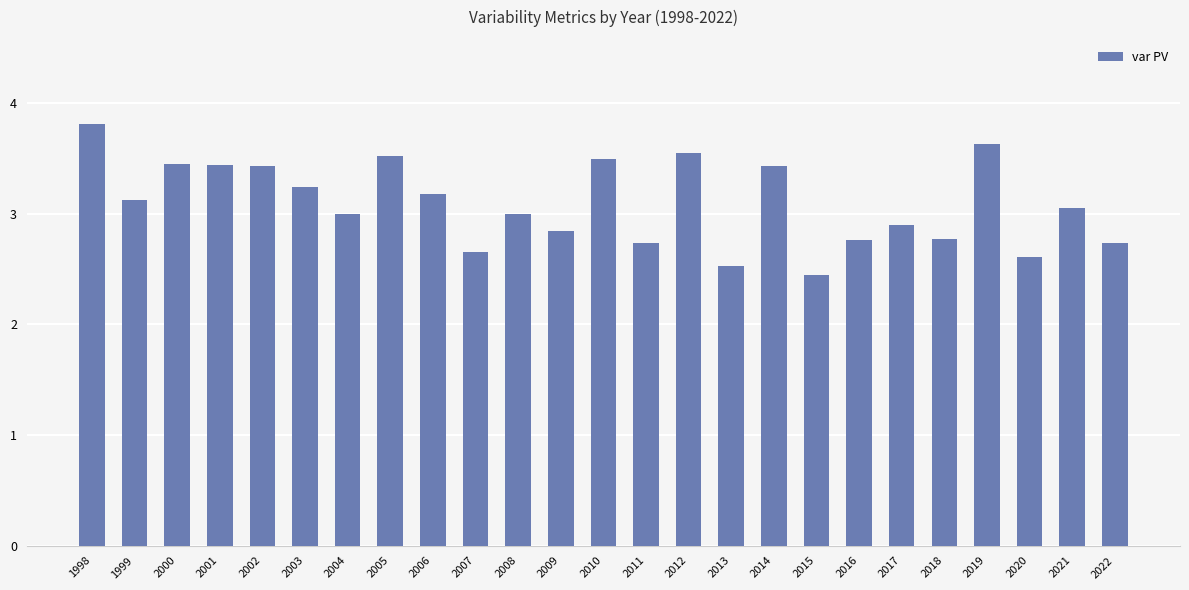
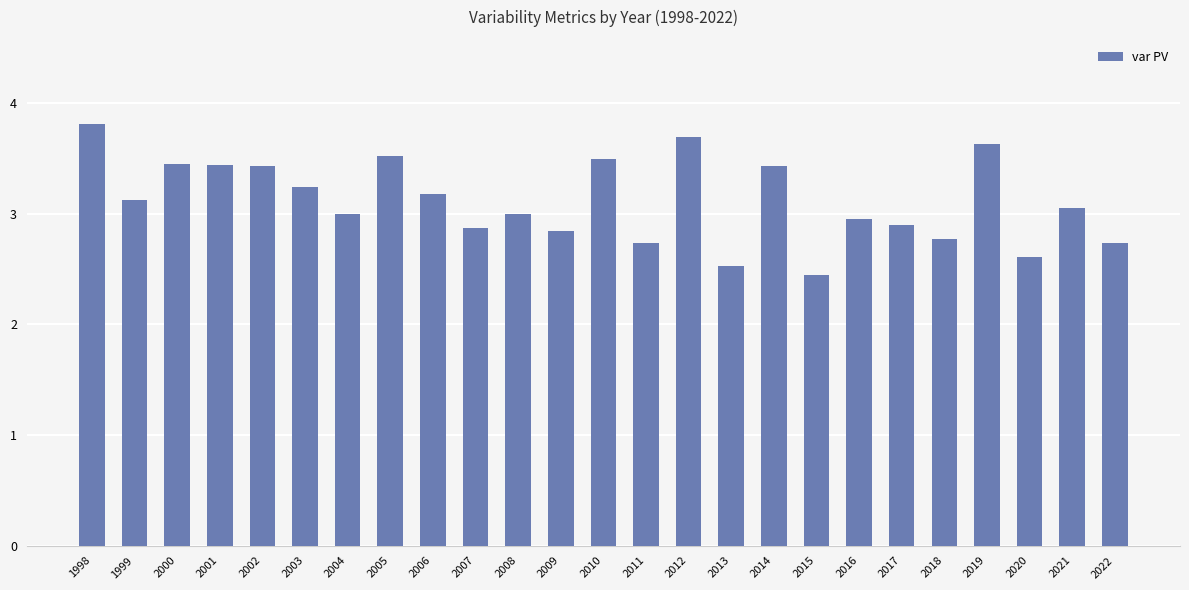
  {
    "1998": 3.81,
    "1999": 3.13,
    "2000": 3.44,
    "2001": 3.44,
    "2002": 3.43,
    "2003": 3.25,
    "2004": 3.00,
    "2005": 3.52,
    "2006": 3.18,
-   "2007": 2.66,
+   "2007": 2.87,
    "2008": 3.00,
    "2009": 2.84,
    "2010": 3.50,
    "2011": 2.74,
-   "2012": 3.55,
+   "2012": 3.69,
    "2013": 2.52,
    "2014": 3.43,
    "2015": 2.45,
-   "2016": 2.76,
+   "2016": 2.95,
    "2017": 2.90,
    "2018": 2.77,
    "2019": 3.63,
    "2020": 2.61,
    "2021": 3.05,
    "2022": 2.74
  }
